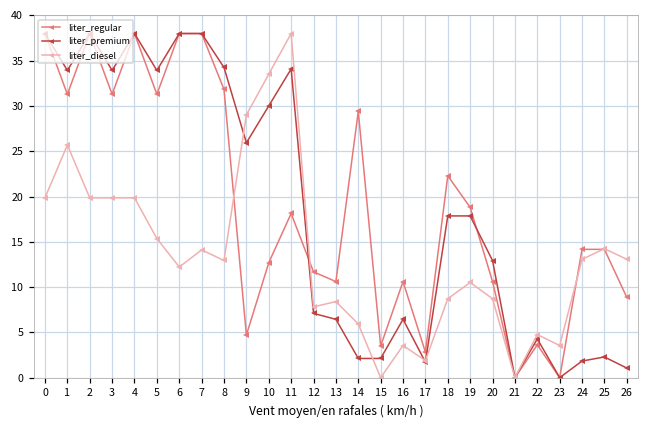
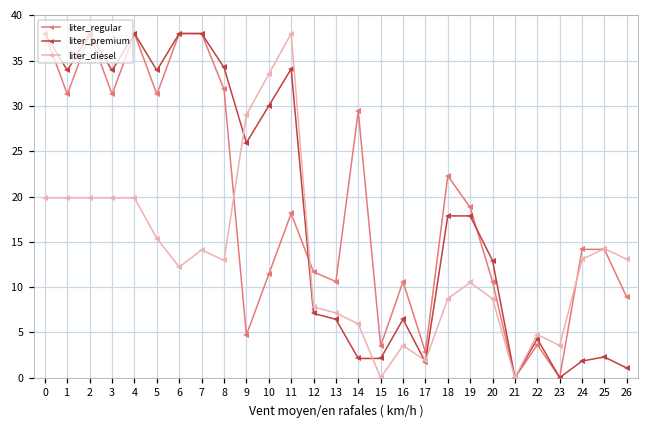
  {
    "liter_regular": {
      "1": 31,
      "3": 31,
      "5": 31,
      "8": 32,
      "9": 5,
-     "10": 13,
+     "10": 11,
      "11": 18,
      "12": 12,
      "13": 11,
      "14": 29,
      "15": 3,
      "16": 11,
      "17": 3,
      "18": 22,
      "19": 19,
      "20": 11,
      "22": 4,
      "24": 14,
      "26": 9
    },
    "liter_premium": {
      "1": 34,
      "3": 34,
      "5": 34,
      "8": 34,
      "9": 26,
      "10": 30,
      "11": 34,
      "12": 7,
      "13": 6,
      "14": 2,
      "15": 2,
      "16": 6,
      "18": 18,
      "19": 18,
      "20": 13,
      "22": 4,
      "24": 2,
      "25": 2,
      "26": 1
    },
    "liter_diesel": {
      "0": 20,
-     "1": 26,
+     "1": 20,
      "2": 20,
      "3": 20,
      "4": 20,
      "5": 15,
      "6": 12,
      "7": 14,
      "8": 13,
      "9": 29,
      "10": 34,
      "11": 38,
      "12": 8,
-     "13": 8,
+     "13": 7,
      "14": 6,
      "15": 0,
      "16": 4,
      "18": 9,
      "19": 11,
      "20": 9,
      "22": 5,
      "23": 4,
      "24": 13,
      "26": 13
    }
  }
